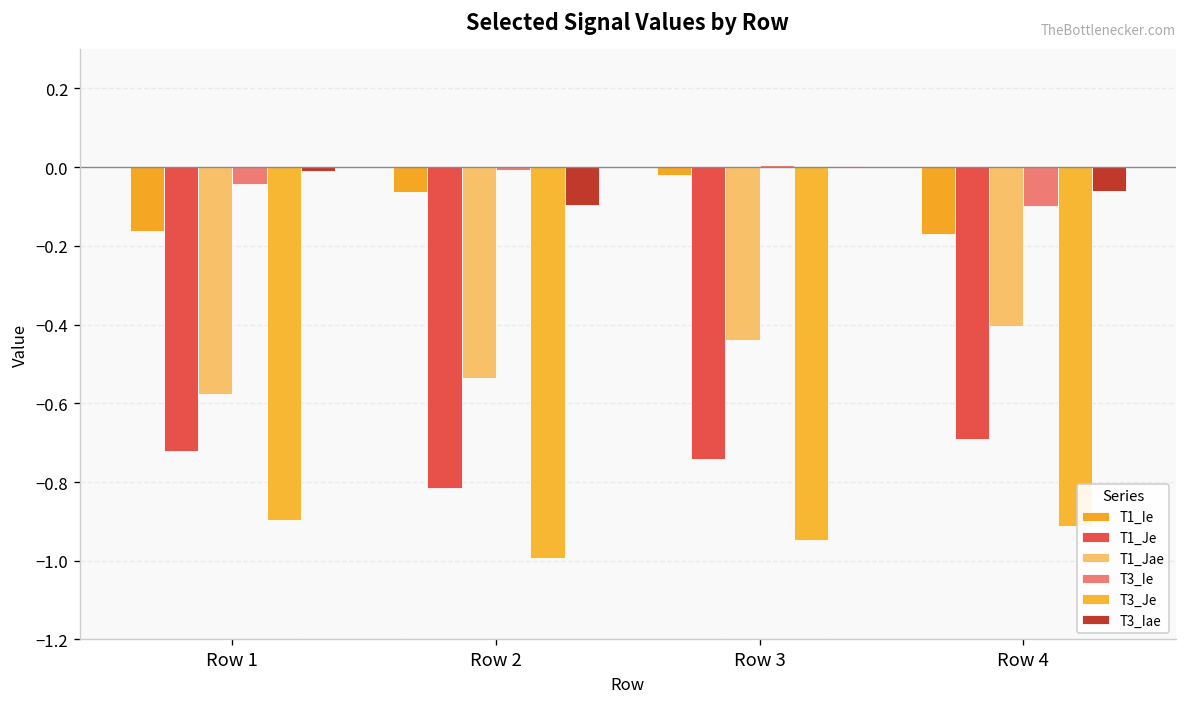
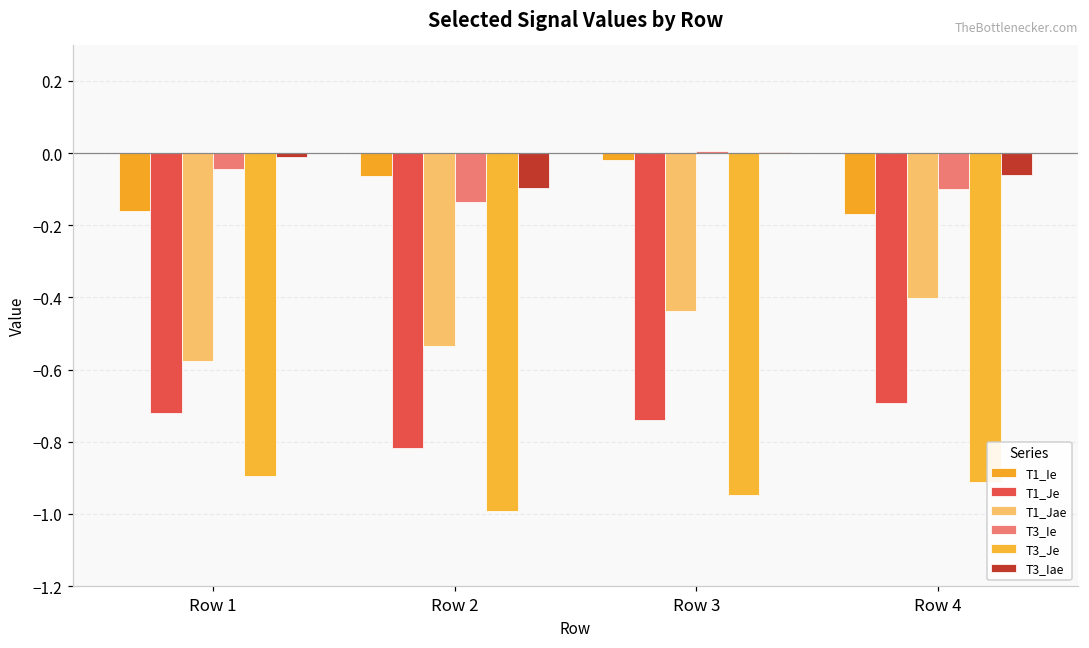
  {
    "T3_Ie": {
      "Row 1": -0.04,
-     "Row 2": -0.01,
+     "Row 2": -0.14,
      "Row 4": -0.10
    }
  }
